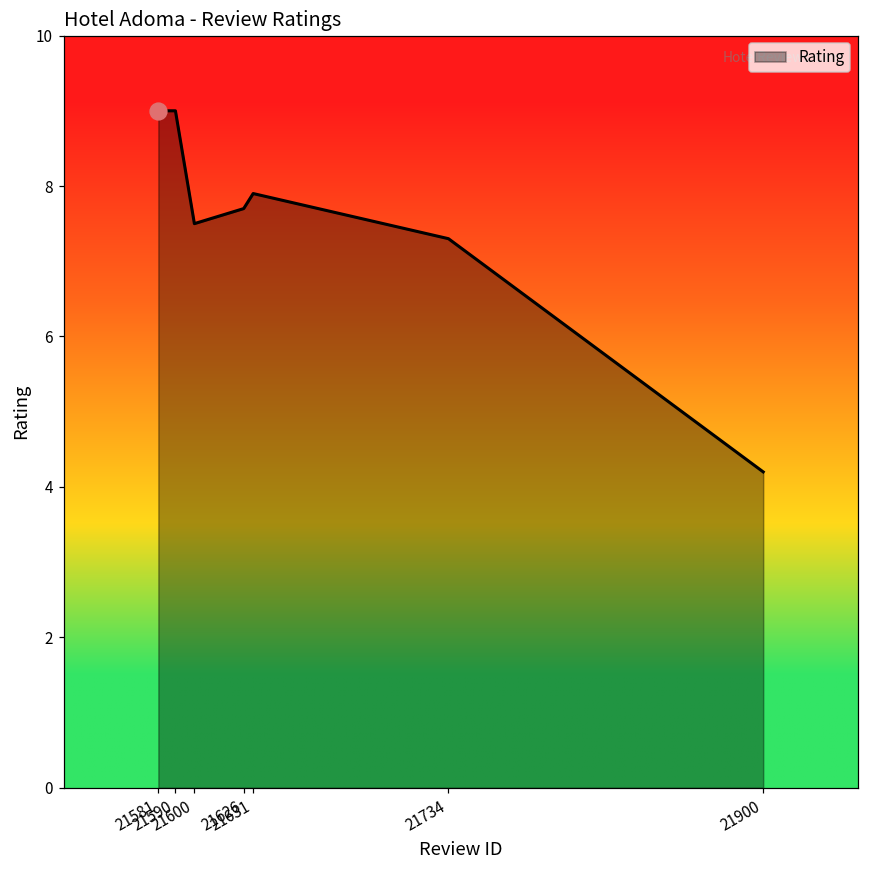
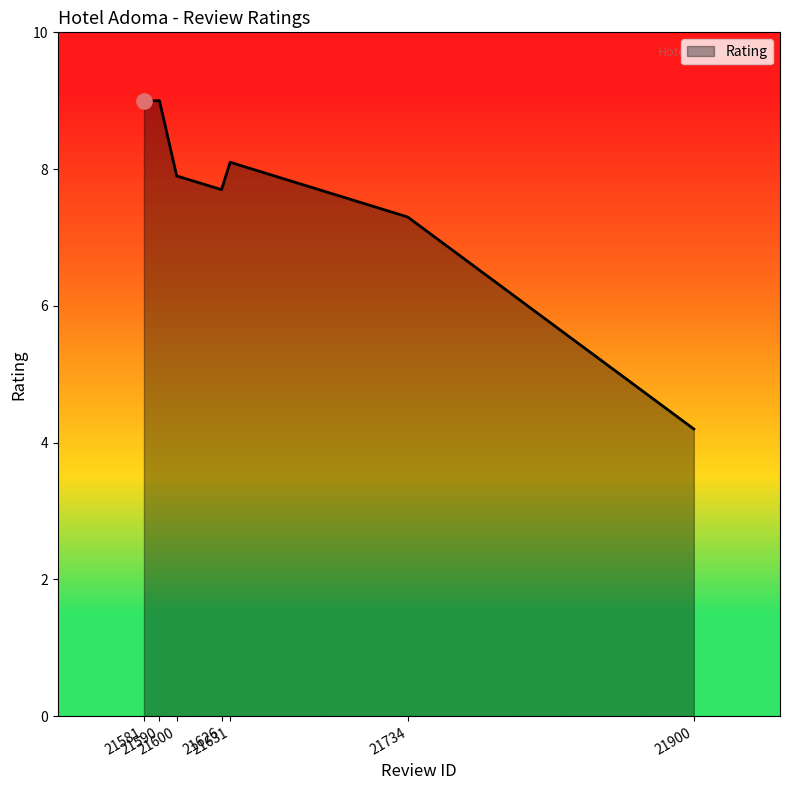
  {
    "Rating": {
      "21590": 9.0,
-     "21600": 7.5,
+     "21600": 7.9,
      "21626": 7.7,
-     "21631": 7.9,
+     "21631": 8.1,
      "21734": 7.3,
      "21900": 4.2
    }
  }
